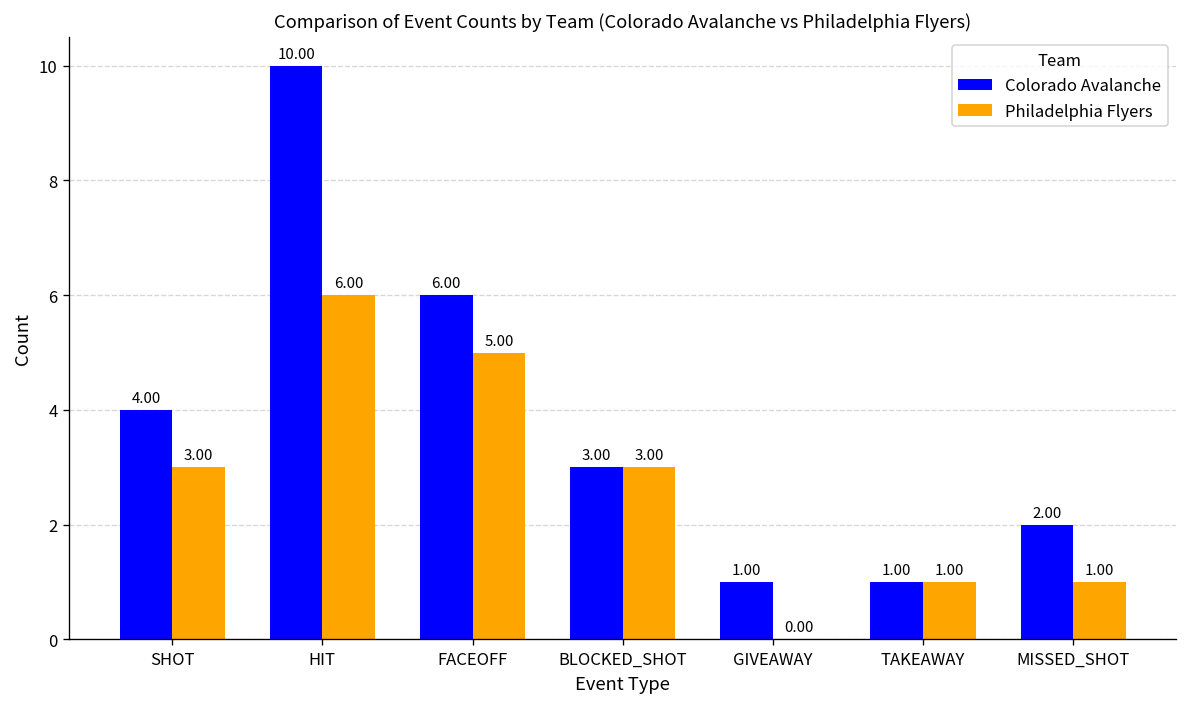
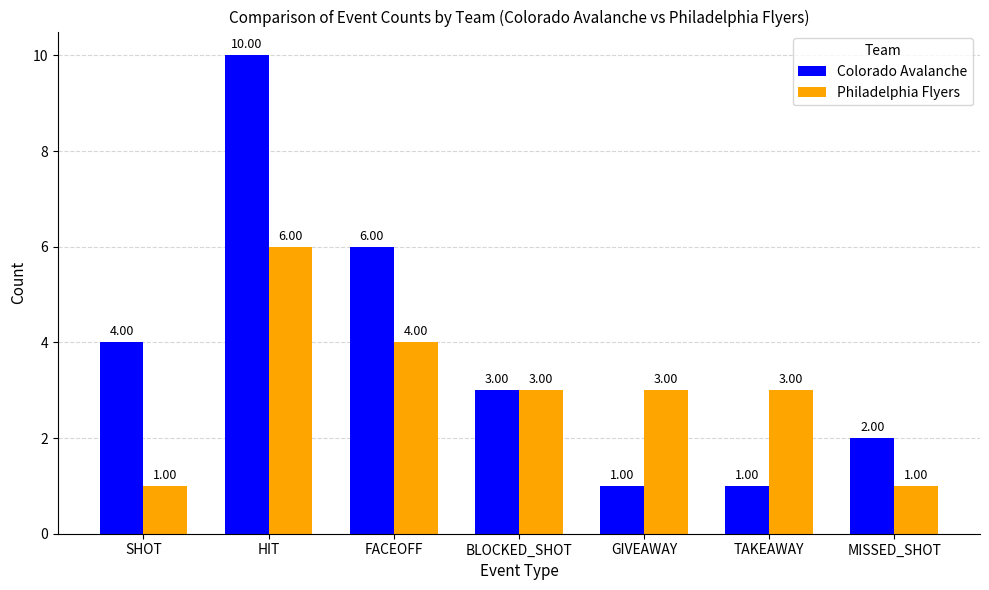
  {
    "Colorado Avalanche": {
      "SHOT": 4.00,
      "HIT": 10.00,
      "FACEOFF": 6.00,
      "BLOCKED_SHOT": 3.00,
      "GIVEAWAY": 1.00,
      "TAKEAWAY": 1.00,
      "MISSED_SHOT": 2.00
    },
    "Philadelphia Flyers": {
-     "SHOT": 3.00,
+     "SHOT": 1.00,
      "HIT": 6.00,
-     "FACEOFF": 5.00,
+     "FACEOFF": 4.00,
      "BLOCKED_SHOT": 3.00,
-     "GIVEAWAY": 0.00,
-     "TAKEAWAY": 1.00,
+     "GIVEAWAY": 3.00,
+     "TAKEAWAY": 3.00,
      "MISSED_SHOT": 1.00
    }
  }
